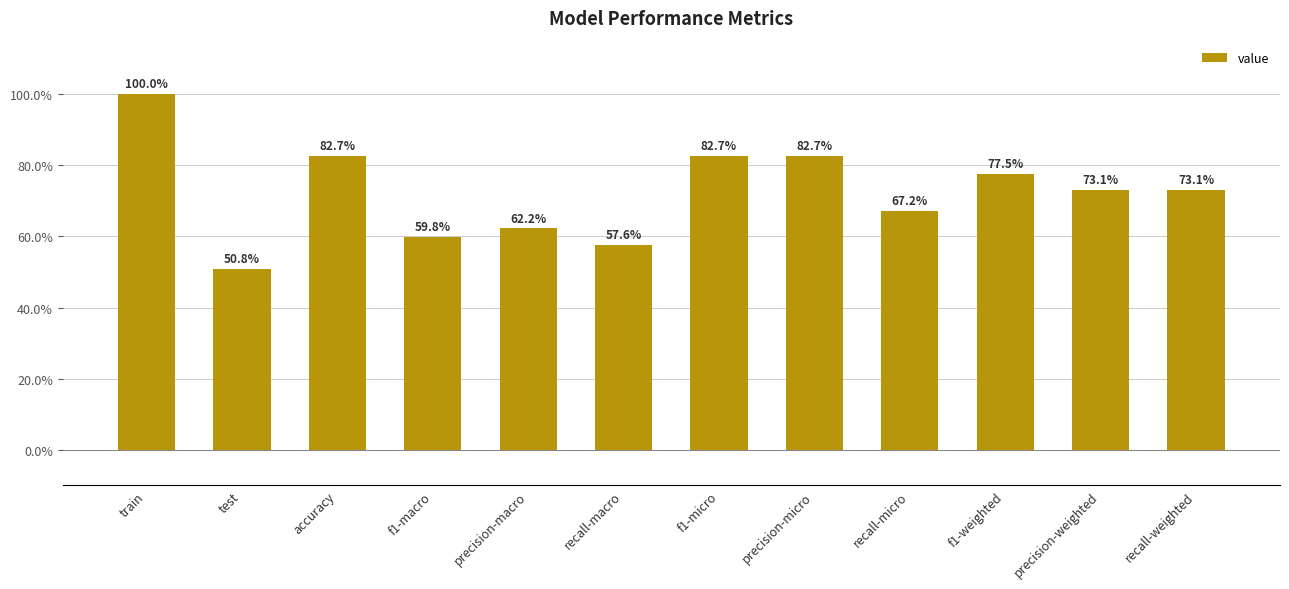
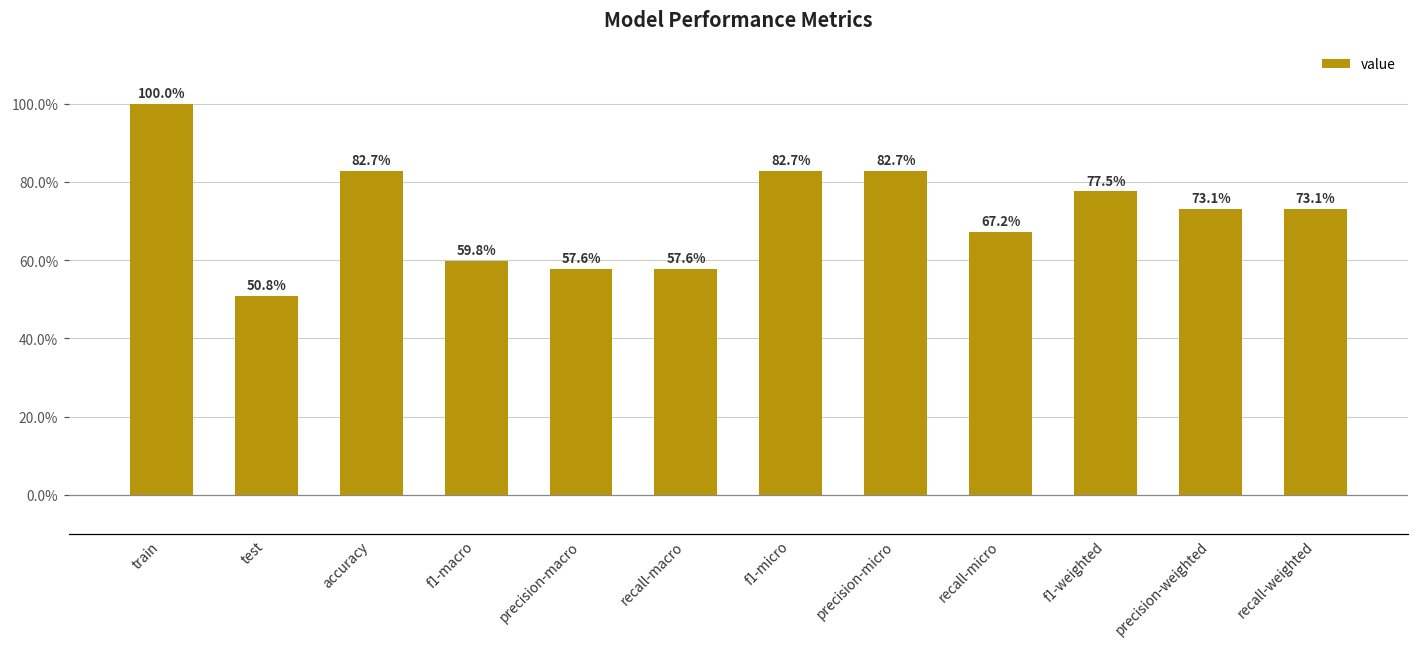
  {
    "train": "100.0%",
    "test": "50.8%",
    "accuracy": "82.7%",
    "f1-macro": "59.8%",
-   "precision-macro": "62.2%",
+   "precision-macro": "57.6%",
    "recall-macro": "57.6%",
    "f1-micro": "82.7%",
    "precision-micro": "82.7%",
    "recall-micro": "67.2%",
    "f1-weighted": "77.5%",
    "precision-weighted": "73.1%",
    "recall-weighted": "73.1%"
  }
